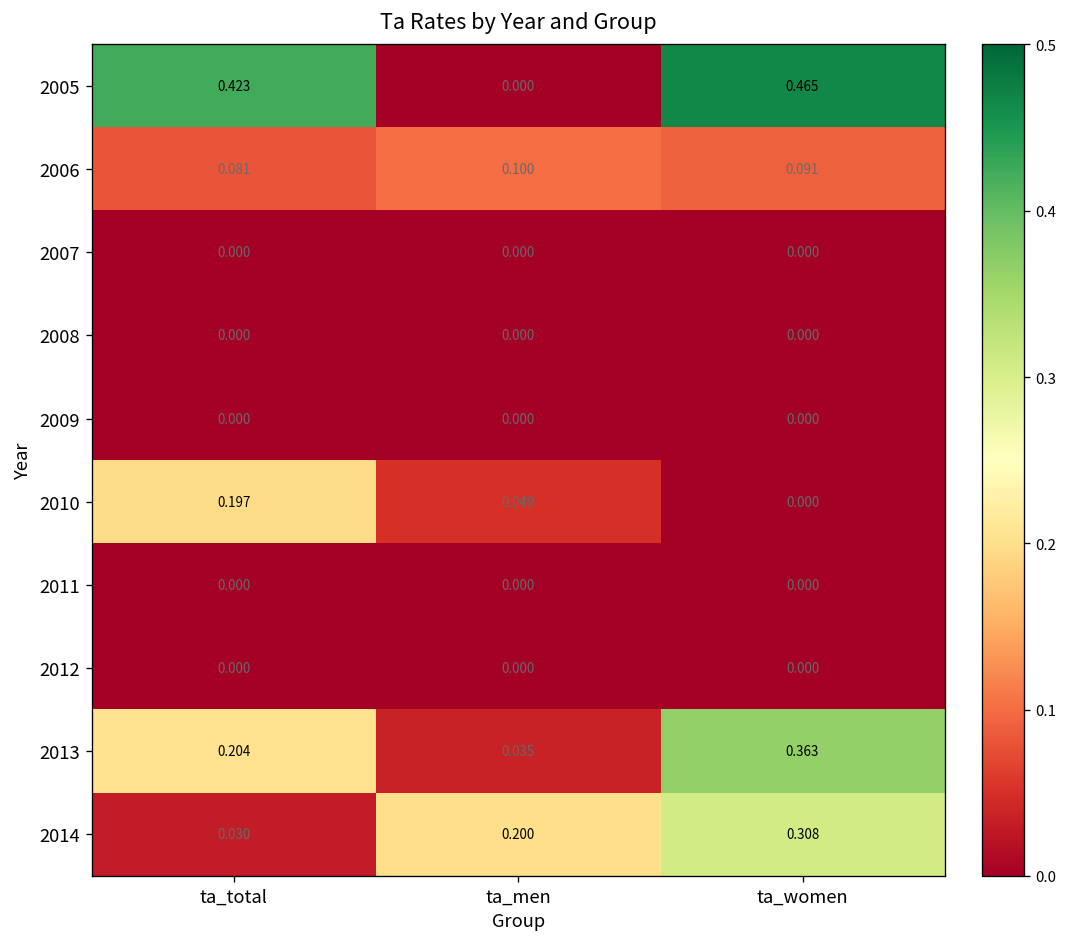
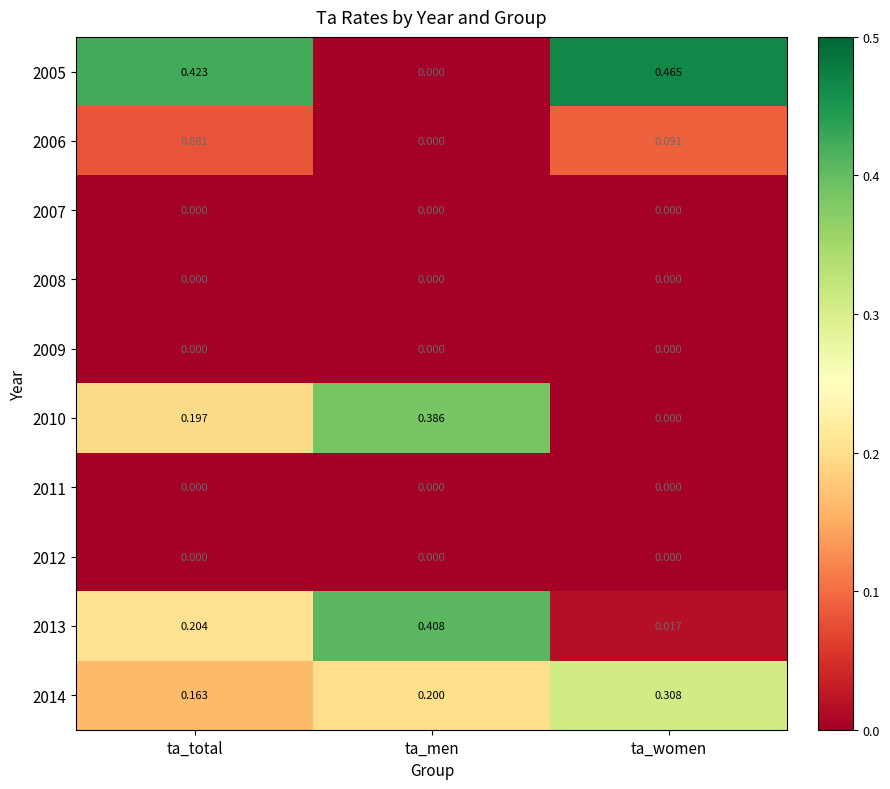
  {
    "2005": {
      "ta_total": 0.423,
      "ta_men": 0.000,
      "ta_women": 0.465
    },
    "2006": {
      "ta_total": 0.081,
-     "ta_men": 0.100,
+     "ta_men": 0.000,
      "ta_women": 0.091
    },
    "2007": {
      "ta_total": 0.000,
      "ta_men": 0.000,
      "ta_women": 0.000
    },
    "2008": {
      "ta_total": 0.000,
      "ta_men": 0.000,
      "ta_women": 0.000
    },
    "2009": {
      "ta_total": 0.000,
      "ta_men": 0.000,
      "ta_women": 0.000
    },
    "2010": {
      "ta_total": 0.197,
-     "ta_men": 0.049,
+     "ta_men": 0.386,
      "ta_women": 0.000
    },
    "2011": {
      "ta_total": 0.000,
      "ta_men": 0.000,
      "ta_women": 0.000
    },
    "2012": {
      "ta_total": 0.000,
      "ta_men": 0.000,
      "ta_women": 0.000
    },
    "2013": {
      "ta_total": 0.204,
-     "ta_men": 0.035,
-     "ta_women": 0.363
+     "ta_men": 0.408,
+     "ta_women": 0.017
    },
    "2014": {
-     "ta_total": 0.030,
+     "ta_total": 0.163,
      "ta_men": 0.200,
      "ta_women": 0.308
    }
  }
